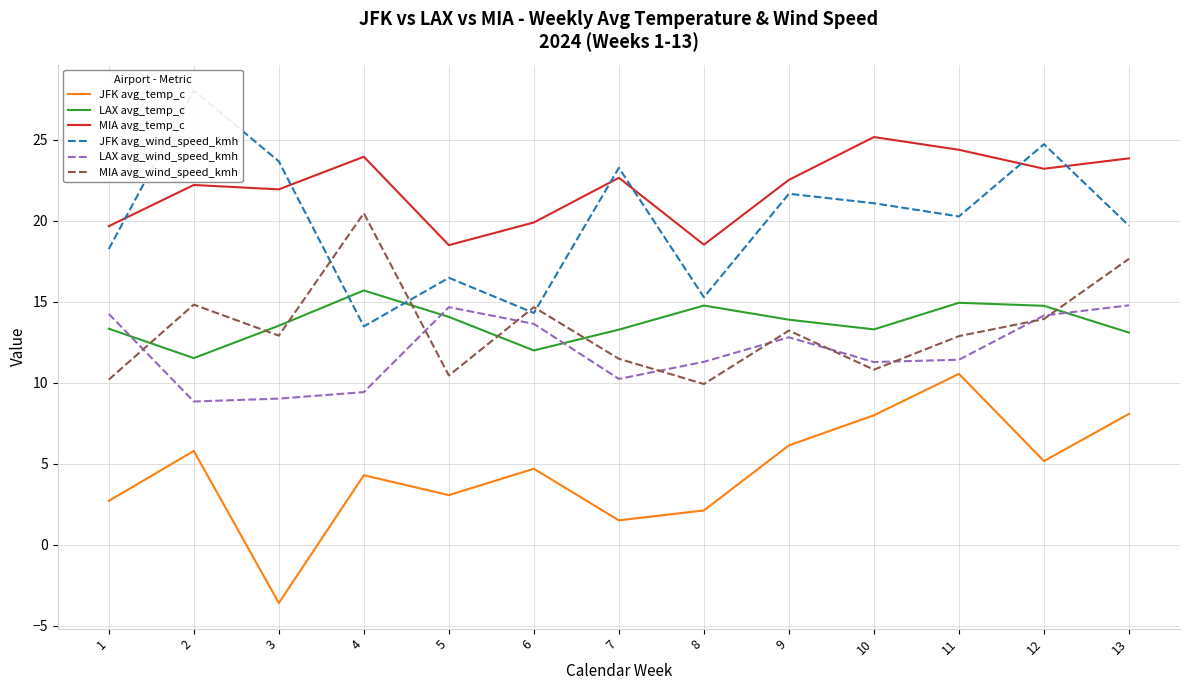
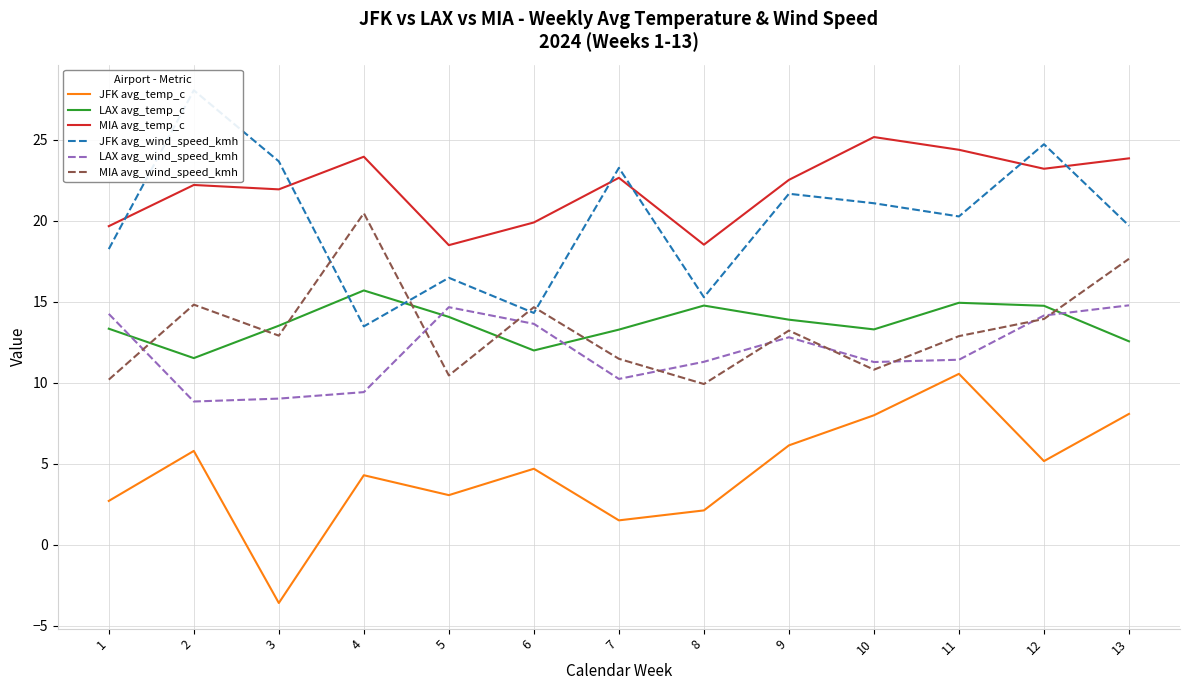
  {
    "JFK avg_temp_c": {
      "1": 2.7,
      "2": 5.8,
      "3": -3.6,
      "4": 4.3,
      "5": 3.1,
      "6": 4.7,
      "7": 1.5,
      "8": 2.1,
      "9": 6.1,
      "10": 8.0,
      "11": 10.5,
      "12": 5.2,
      "13": 8.1
    },
    "LAX avg_temp_c": {
      "1": 13.3,
      "2": 11.5,
      "3": 13.5,
      "4": 15.7,
      "5": 14.1,
      "6": 12.0,
      "7": 13.3,
      "8": 14.8,
      "9": 13.9,
      "10": 13.3,
      "11": 14.9,
      "12": 14.7,
-     "13": 13.1
+     "13": 12.5
    },
    "MIA avg_temp_c": {
      "1": 19.7,
      "2": 22.2,
      "3": 21.9,
      "4": 23.9,
      "5": 18.5,
      "6": 19.9,
      "7": 22.6,
      "8": 18.5,
      "9": 22.5,
      "10": 25.2,
      "11": 24.4,
      "12": 23.2,
      "13": 23.8
    },
    "JFK avg_wind_speed_kmh": {
      "1": 18.2,
      "3": 23.7,
      "4": 13.5,
      "5": 16.5,
      "6": 14.3,
      "7": 23.3,
      "8": 15.3,
      "9": 21.7,
      "10": 21.1,
      "11": 20.3,
      "12": 24.7,
      "13": 19.7
    },
    "LAX avg_wind_speed_kmh": {
      "1": 14.2,
      "2": 8.8,
      "3": 9.0,
      "4": 9.4,
      "5": 14.7,
      "6": 13.6,
      "7": 10.2,
      "8": 11.3,
      "9": 12.8,
      "10": 11.3,
      "11": 11.4,
      "12": 14.1,
      "13": 14.8
    },
    "MIA avg_wind_speed_kmh": {
      "1": 10.2,
      "2": 14.8,
      "3": 12.9,
      "4": 20.5,
      "5": 10.4,
      "6": 14.7,
      "7": 11.5,
      "8": 9.9,
      "9": 13.2,
      "10": 10.8,
      "11": 12.9,
      "12": 13.9,
      "13": 17.6
    }
  }
